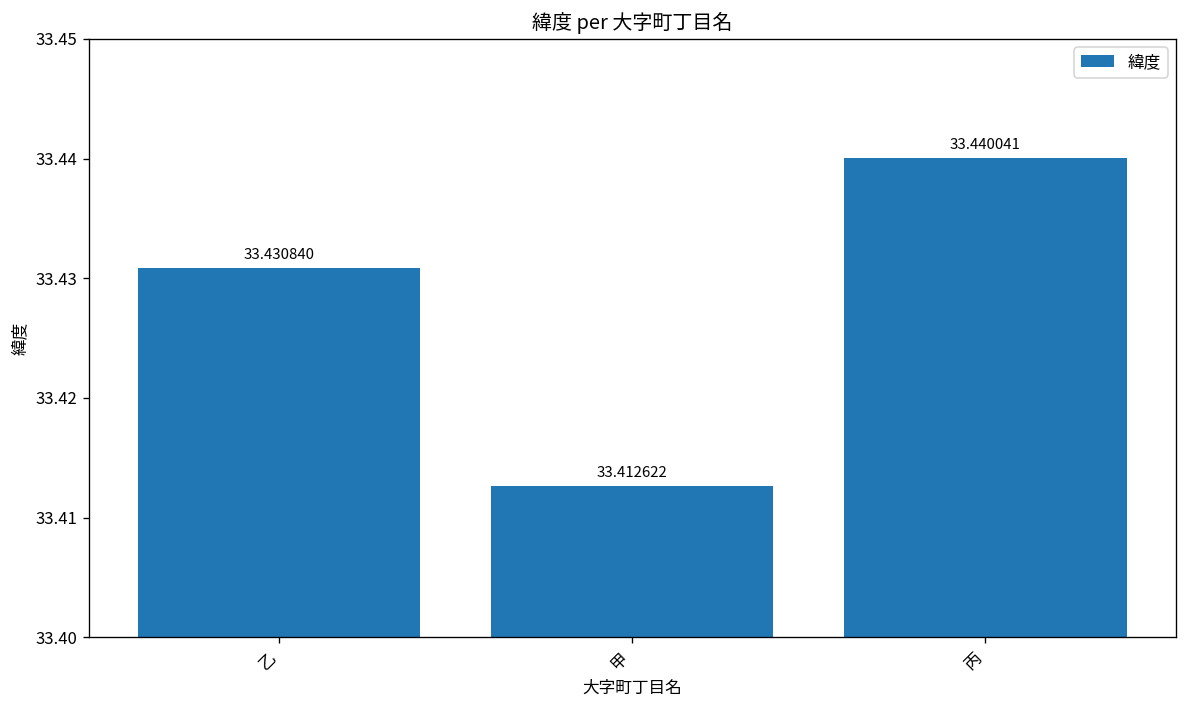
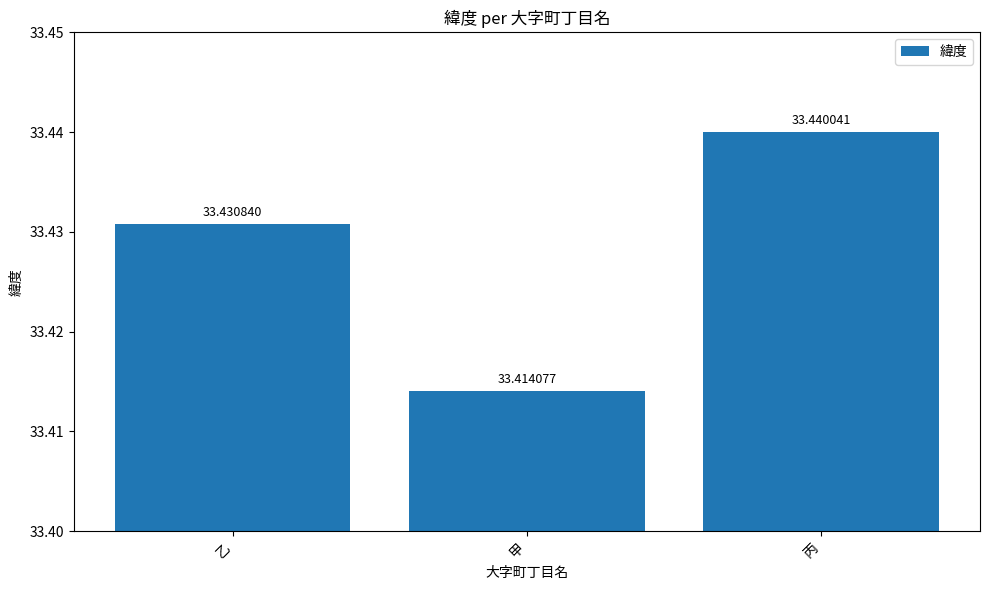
  {
    "乙": 33.430840,
-   "甲": 33.412622,
+   "甲": 33.414077,
    "丙": 33.440041
  }
